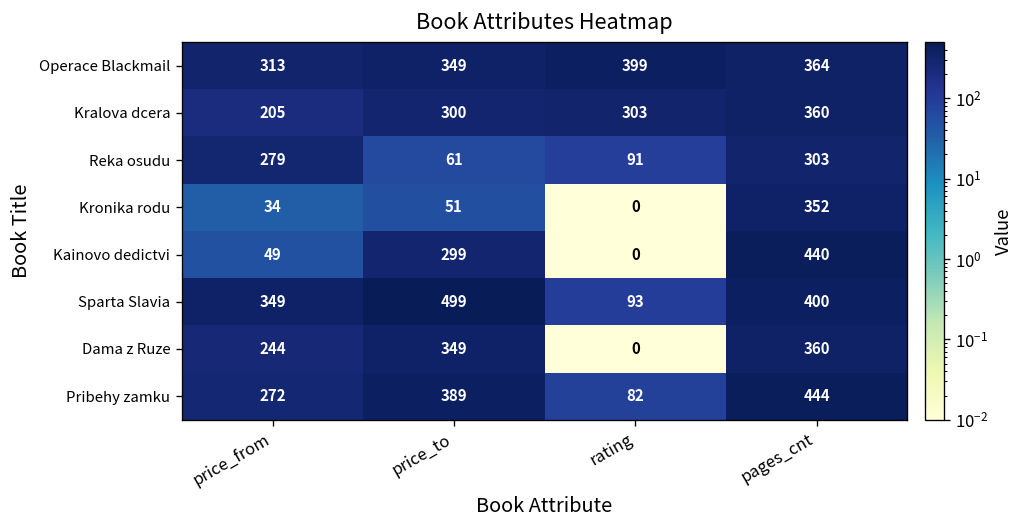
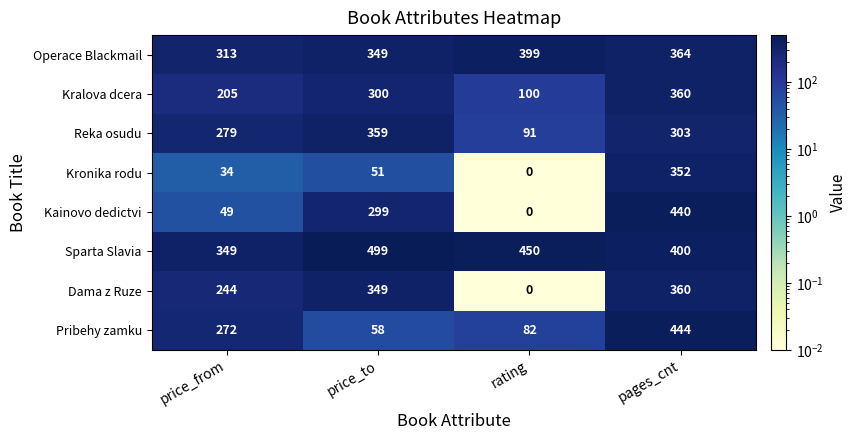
  {
    "Operace Blackmail": {
      "price_from": 313,
      "price_to": 349,
      "rating": 399,
      "pages_cnt": 364
    },
    "Kralova dcera": {
      "price_from": 205,
      "price_to": 300,
-     "rating": 303,
+     "rating": 100,
      "pages_cnt": 360
    },
    "Reka osudu": {
      "price_from": 279,
-     "price_to": 61,
+     "price_to": 359,
      "rating": 91,
      "pages_cnt": 303
    },
    "Kronika rodu": {
      "price_from": 34,
      "price_to": 51,
      "rating": 0,
      "pages_cnt": 352
    },
    "Kainovo dedictvi": {
      "price_from": 49,
      "price_to": 299,
      "rating": 0,
      "pages_cnt": 440
    },
    "Sparta Slavia": {
      "price_from": 349,
      "price_to": 499,
-     "rating": 93,
+     "rating": 450,
      "pages_cnt": 400
    },
    "Dama z Ruze": {
      "price_from": 244,
      "price_to": 349,
      "rating": 0,
      "pages_cnt": 360
    },
    "Pribehy zamku": {
      "price_from": 272,
-     "price_to": 389,
+     "price_to": 58,
      "rating": 82,
      "pages_cnt": 444
    }
  }
